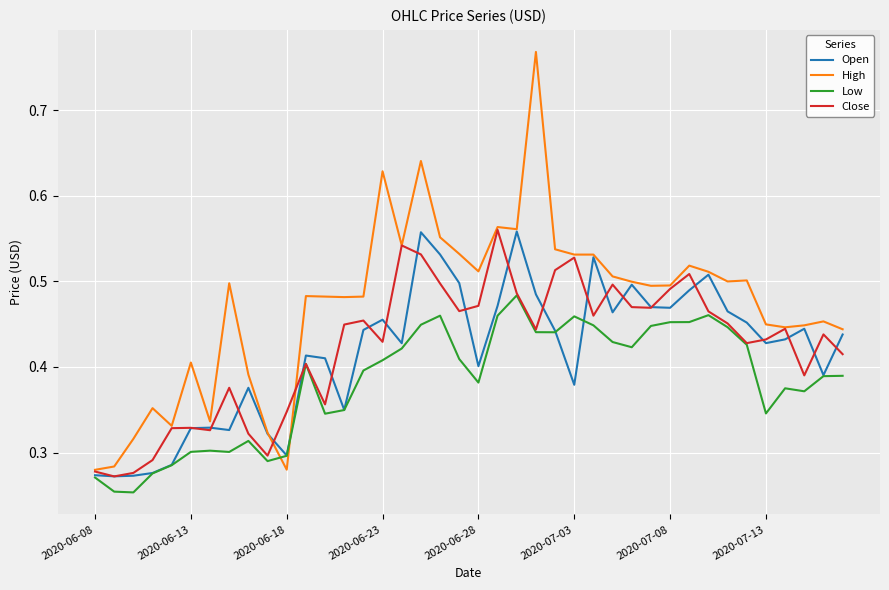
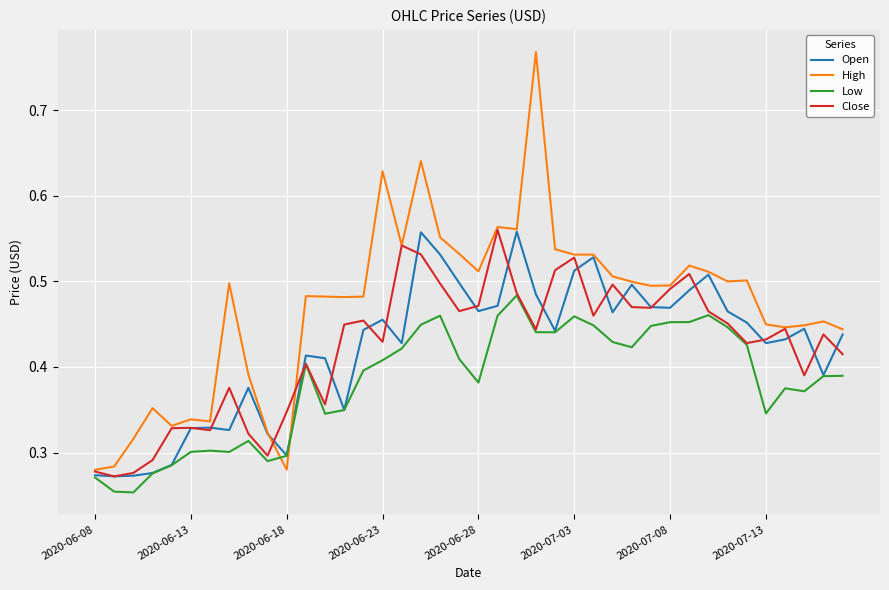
  {
    "Open": {
      "2020-06-23": 0.46,
-     "2020-06-28": 0.40,
-     "2020-07-03": 0.38,
+     "2020-06-28": 0.47,
+     "2020-07-03": 0.51,
      "2020-07-08": 0.47,
      "2020-07-13": 0.43
    },
    "High": {
-     "2020-06-13": 0.41,
+     "2020-06-13": 0.34,
      "2020-06-18": 0.28,
      "2020-06-23": 0.63,
      "2020-06-28": 0.51,
      "2020-07-03": 0.53,
      "2020-07-08": 0.50,
      "2020-07-13": 0.45
    },
    "Low": {
      "2020-06-13": 0.30,
      "2020-06-23": 0.41,
      "2020-06-28": 0.38,
      "2020-07-03": 0.46,
      "2020-07-08": 0.45,
      "2020-07-13": 0.35
    },
    "Close": {
      "2020-06-18": 0.35,
      "2020-06-23": 0.43,
      "2020-06-28": 0.47,
      "2020-07-03": 0.53,
      "2020-07-08": 0.49,
      "2020-07-13": 0.43
    }
  }
